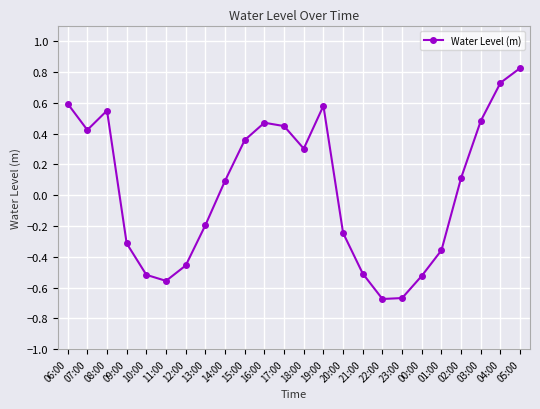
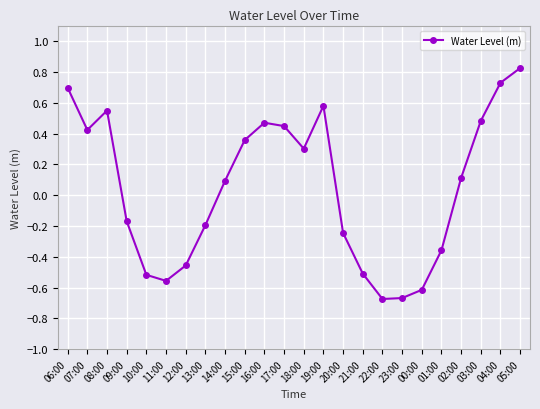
  {
-   "06:00": 0.59,
+   "06:00": 0.70,
    "07:00": 0.42,
    "08:00": 0.55,
-   "09:00": -0.31,
+   "09:00": -0.17,
    "10:00": -0.52,
    "11:00": -0.56,
    "12:00": -0.46,
    "13:00": -0.19,
    "14:00": 0.09,
    "15:00": 0.36,
    "16:00": 0.47,
    "17:00": 0.45,
    "18:00": 0.30,
    "19:00": 0.58,
    "20:00": -0.25,
    "21:00": -0.51,
    "22:00": -0.67,
    "23:00": -0.67,
-   "00:00": -0.52,
+   "00:00": -0.61,
    "01:00": -0.36,
    "02:00": 0.11,
    "03:00": 0.48,
    "04:00": 0.73,
    "05:00": 0.83
  }
